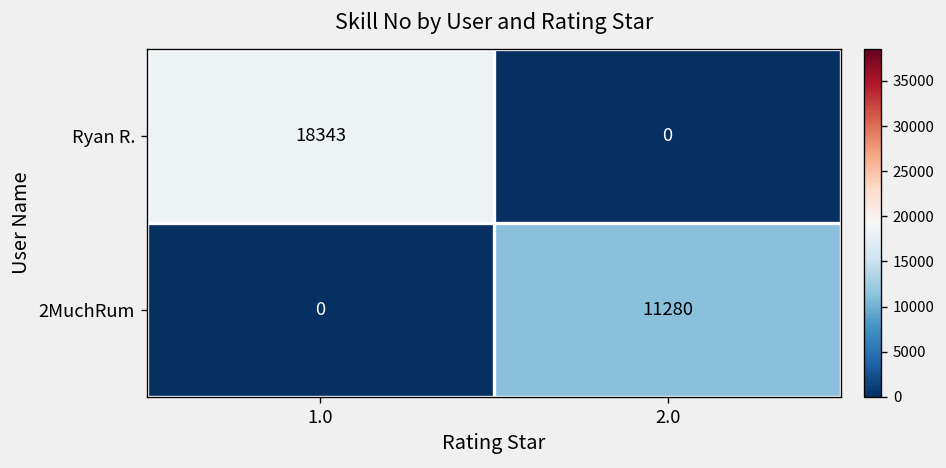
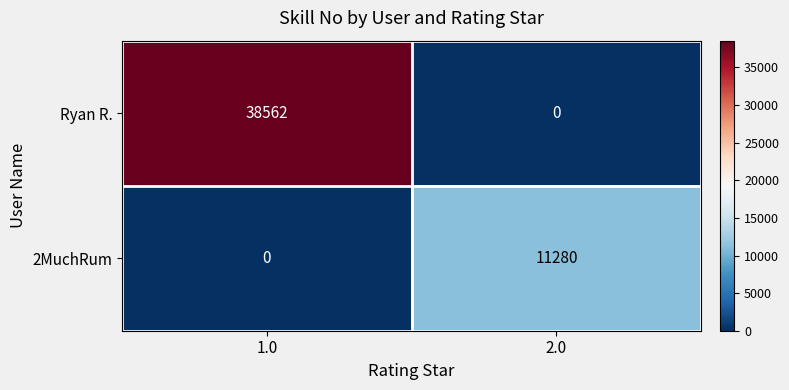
  {
    "Ryan R.": {
-     "1.0": 18343,
+     "1.0": 38562,
      "2.0": 0
    },
    "2MuchRum": {
      "1.0": 0,
      "2.0": 11280
    }
  }
